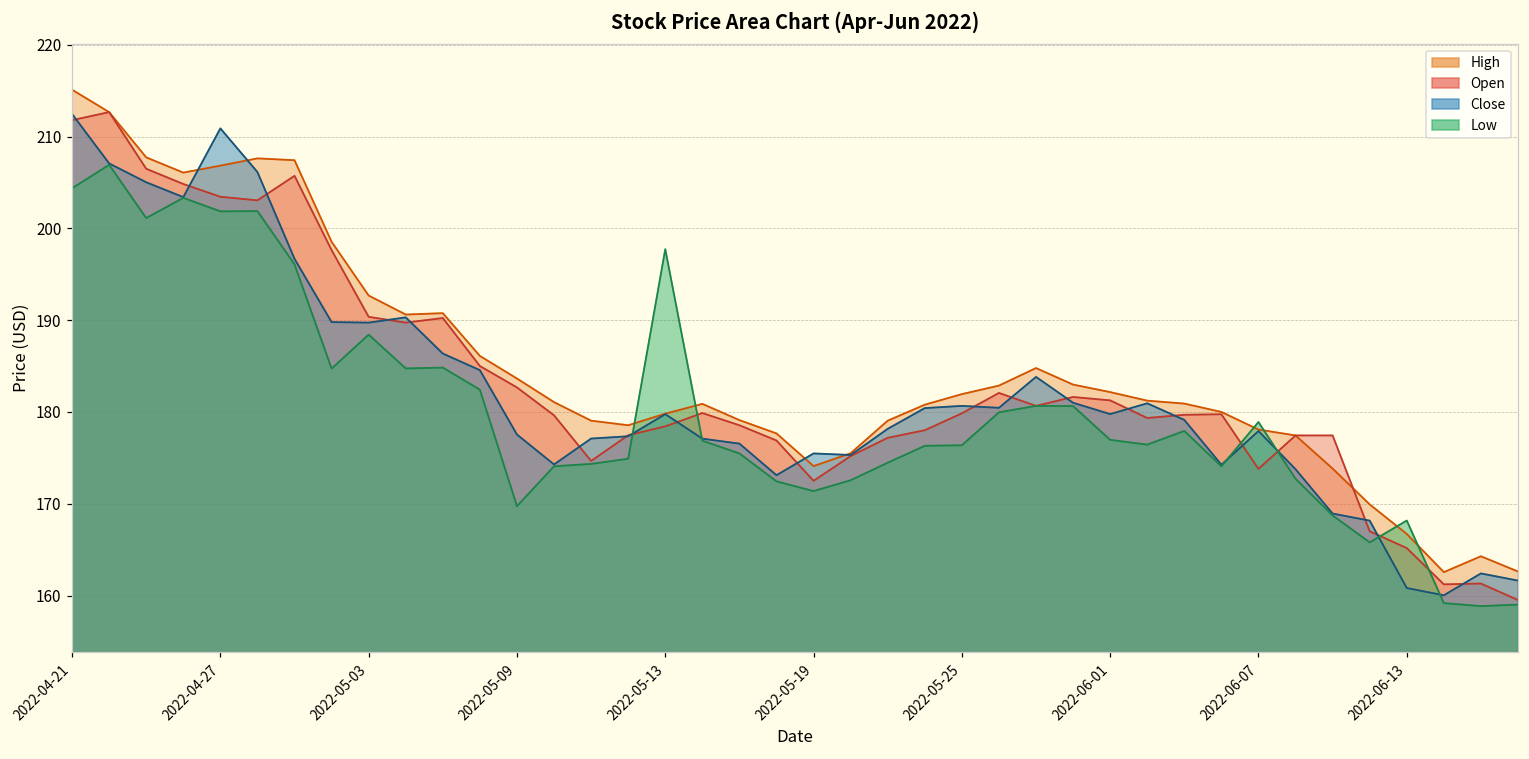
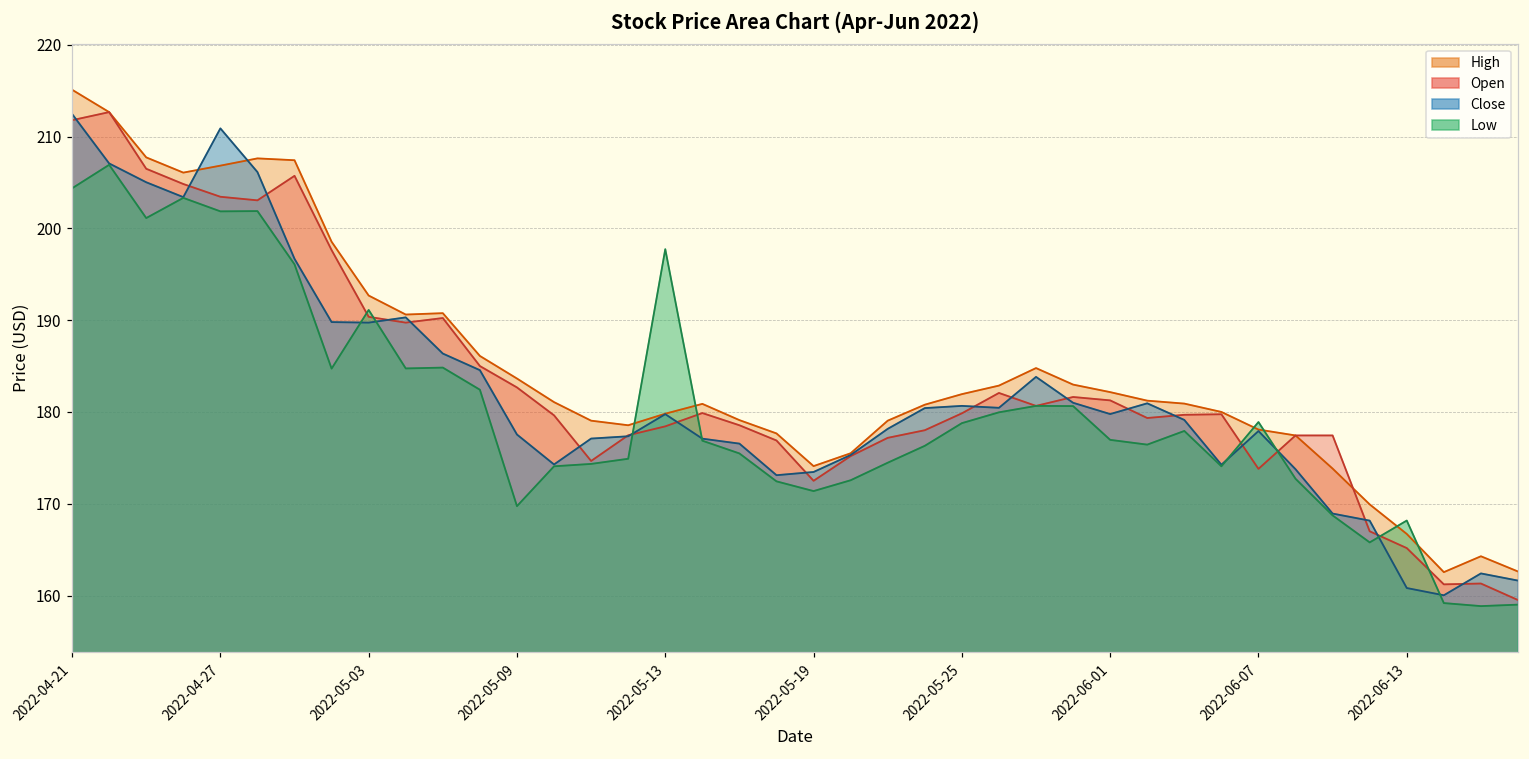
  {
    "Close": {
      "2022-04-21": 212,
      "2022-04-27": 211,
      "2022-05-03": 190,
      "2022-05-09": 178,
-     "2022-05-19": 175,
+     "2022-05-19": 173,
      "2022-05-25": 181,
      "2022-06-01": 180,
      "2022-06-13": 161
    },
    "Low": {
      "2022-04-21": 204,
      "2022-04-27": 202,
-     "2022-05-03": 188,
+     "2022-05-03": 191,
      "2022-05-09": 170,
      "2022-05-13": 198,
      "2022-05-19": 171,
-     "2022-05-25": 176,
+     "2022-05-25": 179,
      "2022-06-01": 177,
      "2022-06-07": 179,
      "2022-06-13": 168
    }
  }
